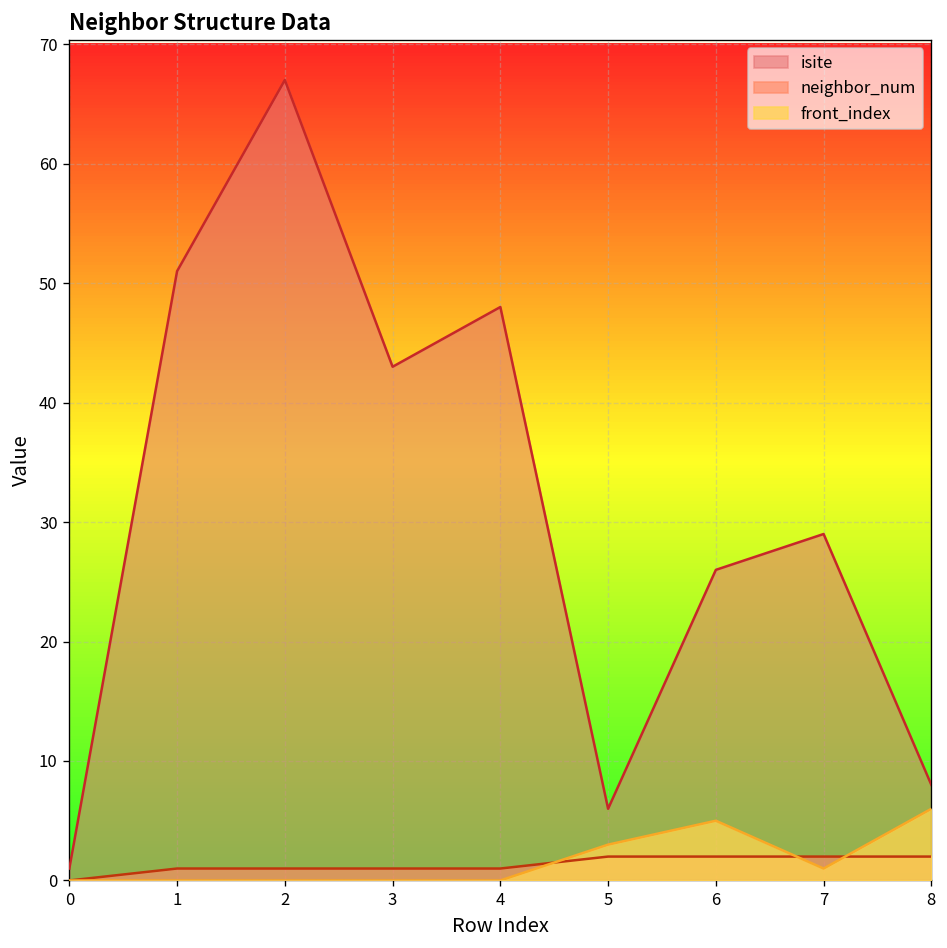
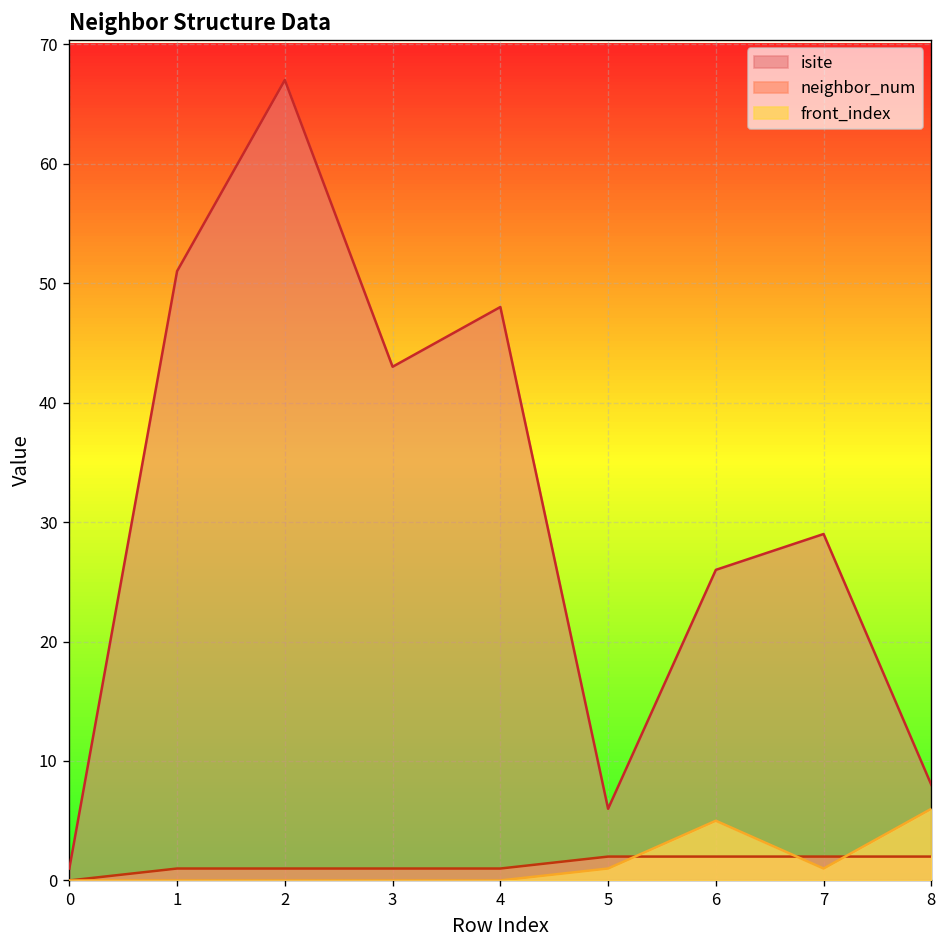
  {
    "front_index": {
      "1": 0,
      "2": 0,
      "3": 0,
      "4": 0,
-     "5": 3,
+     "5": 1,
      "6": 5,
      "7": 1,
      "8": 6
    }
  }
